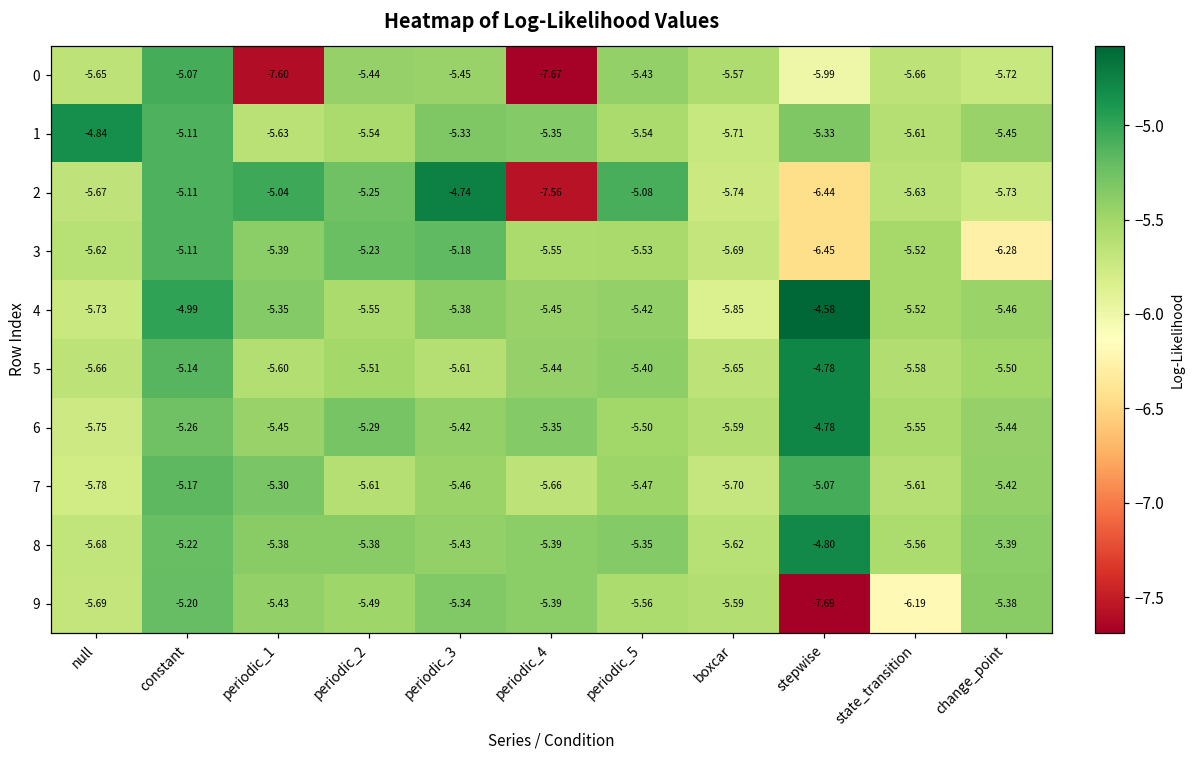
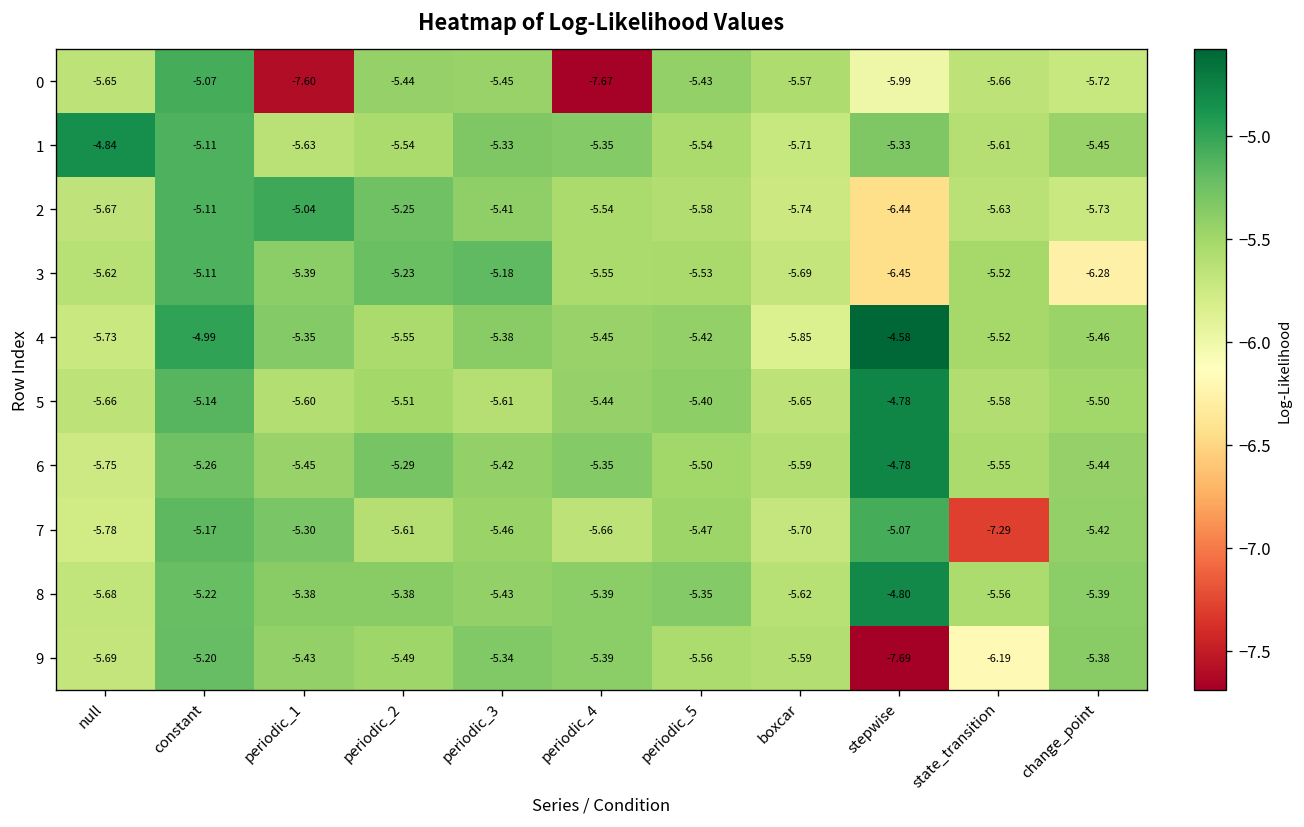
  {
    "0": {
      "null": -5.65,
      "constant": -5.07,
      "periodic_1": -7.60,
      "periodic_2": -5.44,
      "periodic_3": -5.45,
      "periodic_4": -7.67,
      "periodic_5": -5.43,
      "boxcar": -5.57,
      "stepwise": -5.99,
      "state_transition": -5.66,
      "change_point": -5.72
    },
    "1": {
      "null": -4.84,
      "constant": -5.11,
      "periodic_1": -5.63,
      "periodic_2": -5.54,
      "periodic_3": -5.33,
      "periodic_4": -5.35,
      "periodic_5": -5.54,
      "boxcar": -5.71,
      "stepwise": -5.33,
      "state_transition": -5.61,
      "change_point": -5.45
    },
    "2": {
      "null": -5.67,
      "constant": -5.11,
      "periodic_1": -5.04,
      "periodic_2": -5.25,
-     "periodic_3": -4.74,
-     "periodic_4": -7.56,
-     "periodic_5": -5.08,
+     "periodic_3": -5.41,
+     "periodic_4": -5.54,
+     "periodic_5": -5.58,
      "boxcar": -5.74,
      "stepwise": -6.44,
      "state_transition": -5.63,
      "change_point": -5.73
    },
    "3": {
      "null": -5.62,
      "constant": -5.11,
      "periodic_1": -5.39,
      "periodic_2": -5.23,
      "periodic_3": -5.18,
      "periodic_4": -5.55,
      "periodic_5": -5.53,
      "boxcar": -5.69,
      "stepwise": -6.45,
      "state_transition": -5.52,
      "change_point": -6.28
    },
    "4": {
      "null": -5.73,
      "constant": -4.99,
      "periodic_1": -5.35,
      "periodic_2": -5.55,
      "periodic_3": -5.38,
      "periodic_4": -5.45,
      "periodic_5": -5.42,
      "boxcar": -5.85,
      "stepwise": -4.58,
      "state_transition": -5.52,
      "change_point": -5.46
    },
    "5": {
      "null": -5.66,
      "constant": -5.14,
      "periodic_1": -5.60,
      "periodic_2": -5.51,
      "periodic_3": -5.61,
      "periodic_4": -5.44,
      "periodic_5": -5.40,
      "boxcar": -5.65,
      "stepwise": -4.78,
      "state_transition": -5.58,
      "change_point": -5.50
    },
    "6": {
      "null": -5.75,
      "constant": -5.26,
      "periodic_1": -5.45,
      "periodic_2": -5.29,
      "periodic_3": -5.42,
      "periodic_4": -5.35,
      "periodic_5": -5.50,
      "boxcar": -5.59,
      "stepwise": -4.78,
      "state_transition": -5.55,
      "change_point": -5.44
    },
    "7": {
      "null": -5.78,
      "constant": -5.17,
      "periodic_1": -5.30,
      "periodic_2": -5.61,
      "periodic_3": -5.46,
      "periodic_4": -5.66,
      "periodic_5": -5.47,
      "boxcar": -5.70,
      "stepwise": -5.07,
-     "state_transition": -5.61,
+     "state_transition": -7.29,
      "change_point": -5.42
    },
    "8": {
      "null": -5.68,
      "constant": -5.22,
      "periodic_1": -5.38,
      "periodic_2": -5.38,
      "periodic_3": -5.43,
      "periodic_4": -5.39,
      "periodic_5": -5.35,
      "boxcar": -5.62,
      "stepwise": -4.80,
      "state_transition": -5.56,
      "change_point": -5.39
    },
    "9": {
      "null": -5.69,
      "constant": -5.20,
      "periodic_1": -5.43,
      "periodic_2": -5.49,
      "periodic_3": -5.34,
      "periodic_4": -5.39,
      "periodic_5": -5.56,
      "boxcar": -5.59,
      "stepwise": -7.69,
      "state_transition": -6.19,
      "change_point": -5.38
    }
  }
